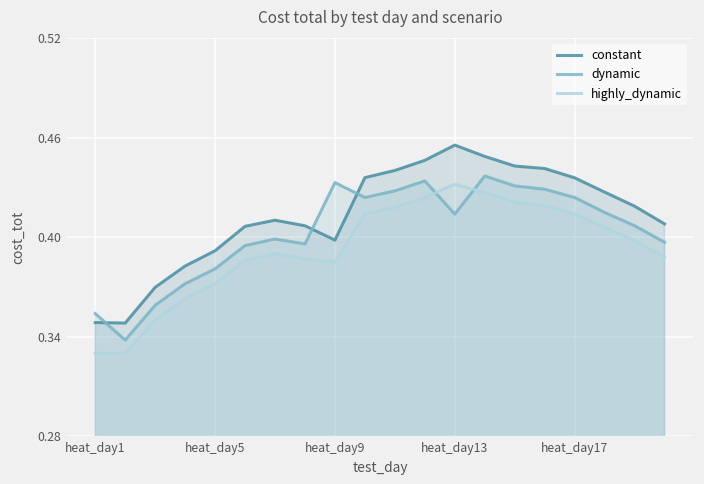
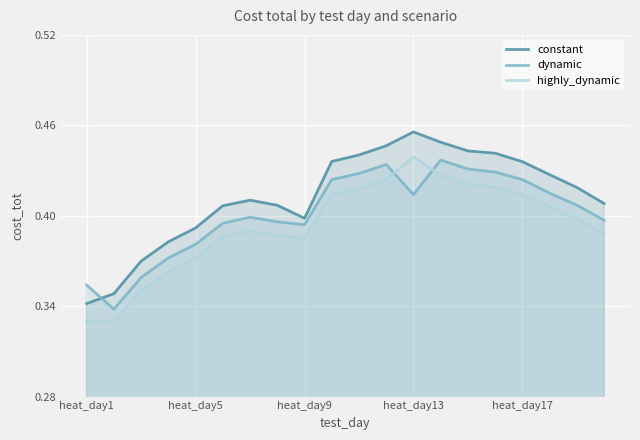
  {
    "constant": {
-     "heat_day1": 0.349,
+     "heat_day1": 0.342,
      "heat_day5": 0.392,
      "heat_day9": 0.398,
      "heat_day13": 0.456,
      "heat_day17": 0.436
    },
    "dynamic": {
      "heat_day1": 0.354,
      "heat_day5": 0.381,
-     "heat_day9": 0.433,
+     "heat_day9": 0.394,
      "heat_day13": 0.414,
      "heat_day17": 0.424
    },
    "highly_dynamic": {
      "heat_day1": 0.330,
      "heat_day5": 0.372,
      "heat_day9": 0.385,
-     "heat_day13": 0.432,
+     "heat_day13": 0.439,
      "heat_day17": 0.414
    }
  }
